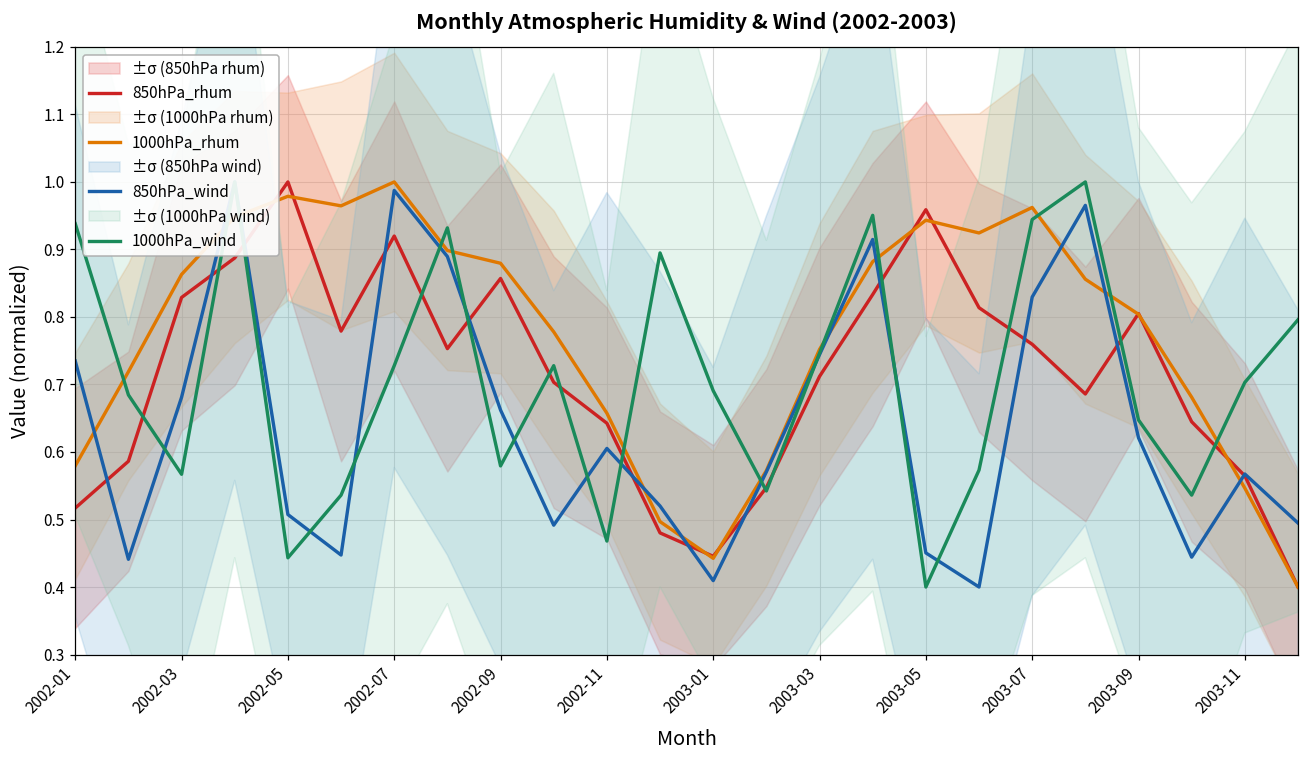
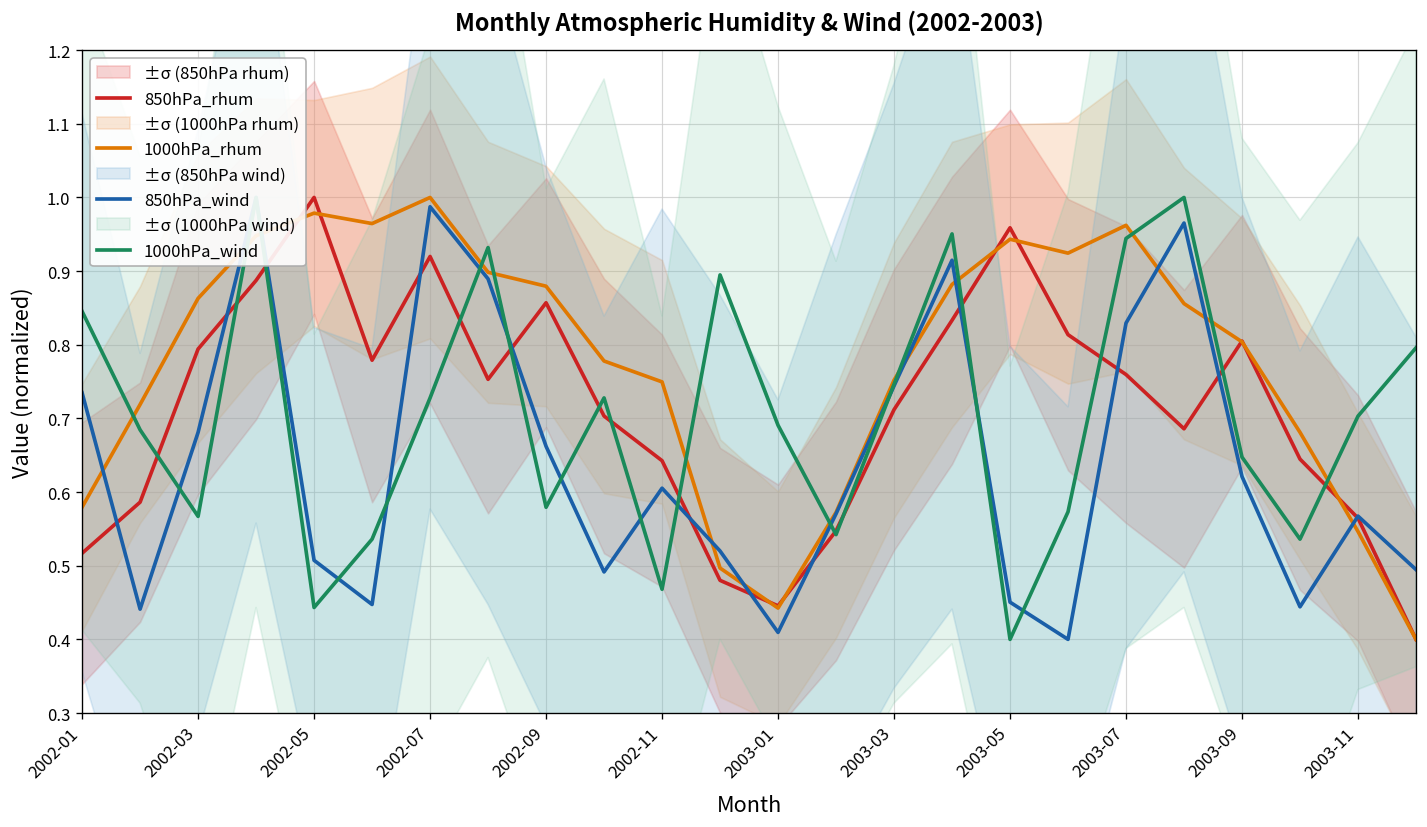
  {
    "850hPa_rhum": {
      "2002-01": 0.52,
-     "2002-03": 0.83,
+     "2002-03": 0.79,
      "2002-05": 1.00,
      "2002-07": 0.92,
      "2002-09": 0.86,
      "2002-11": 0.64,
      "2003-03": 0.71,
      "2003-05": 0.96,
      "2003-07": 0.76
    },
    "1000hPa_rhum": {
      "2002-01": 0.58,
      "2002-03": 0.86,
      "2002-05": 0.98,
      "2002-07": 1.00,
      "2002-09": 0.88,
-     "2002-11": 0.66,
+     "2002-11": 0.75,
      "2003-03": 0.75,
      "2003-05": 0.94,
      "2003-11": 0.55
    },
    "850hPa_wind": {
      "2002-01": 0.73,
      "2002-03": 0.68,
      "2002-05": 0.51,
      "2002-07": 0.99,
      "2002-09": 0.66,
      "2002-11": 0.61,
      "2003-01": 0.41,
      "2003-05": 0.45,
      "2003-07": 0.83,
      "2003-09": 0.62
    },
    "1000hPa_wind": {
-     "2002-01": 0.94,
+     "2002-01": 0.85,
      "2002-03": 0.57,
      "2002-05": 0.44,
      "2002-07": 0.73,
      "2002-09": 0.58,
      "2002-11": 0.47,
      "2003-01": 0.69,
      "2003-05": 0.40,
      "2003-07": 0.94,
      "2003-09": 0.65
    }
  }
